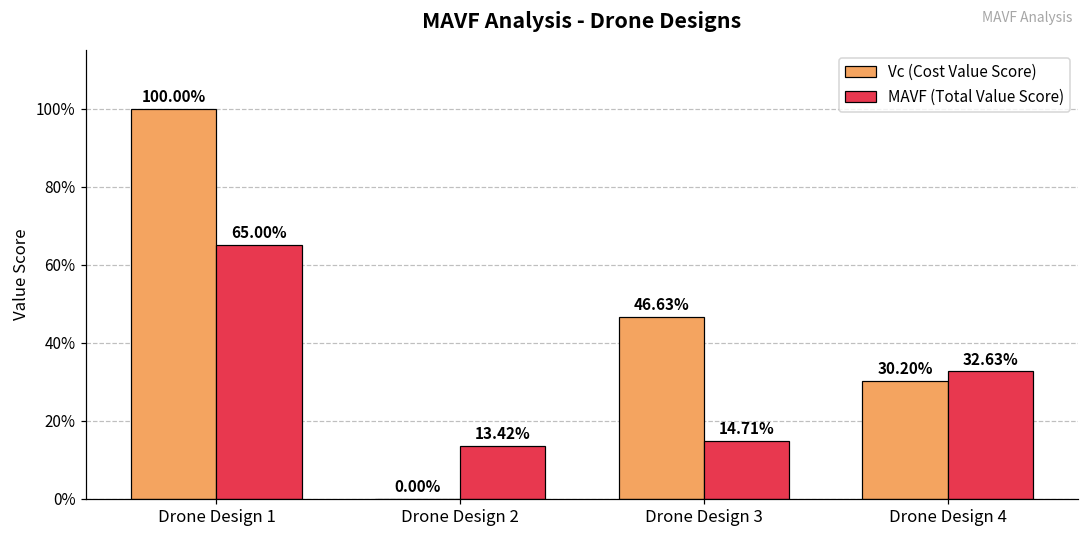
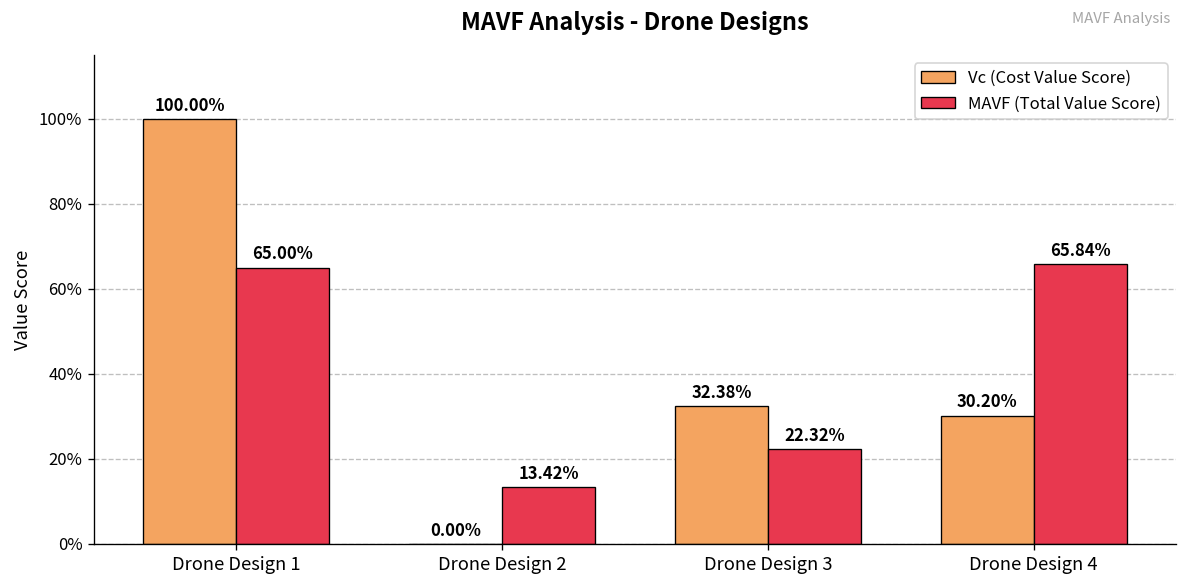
  {
    "Vc (Cost Value Score)": {
      "Drone Design 1": "100.00%",
      "Drone Design 2": "0.00%",
-     "Drone Design 3": "46.63%",
+     "Drone Design 3": "32.38%",
      "Drone Design 4": "30.20%"
    },
    "MAVF (Total Value Score)": {
      "Drone Design 1": "65.00%",
      "Drone Design 2": "13.42%",
-     "Drone Design 3": "14.71%",
-     "Drone Design 4": "32.63%"
+     "Drone Design 3": "22.32%",
+     "Drone Design 4": "65.84%"
    }
  }
